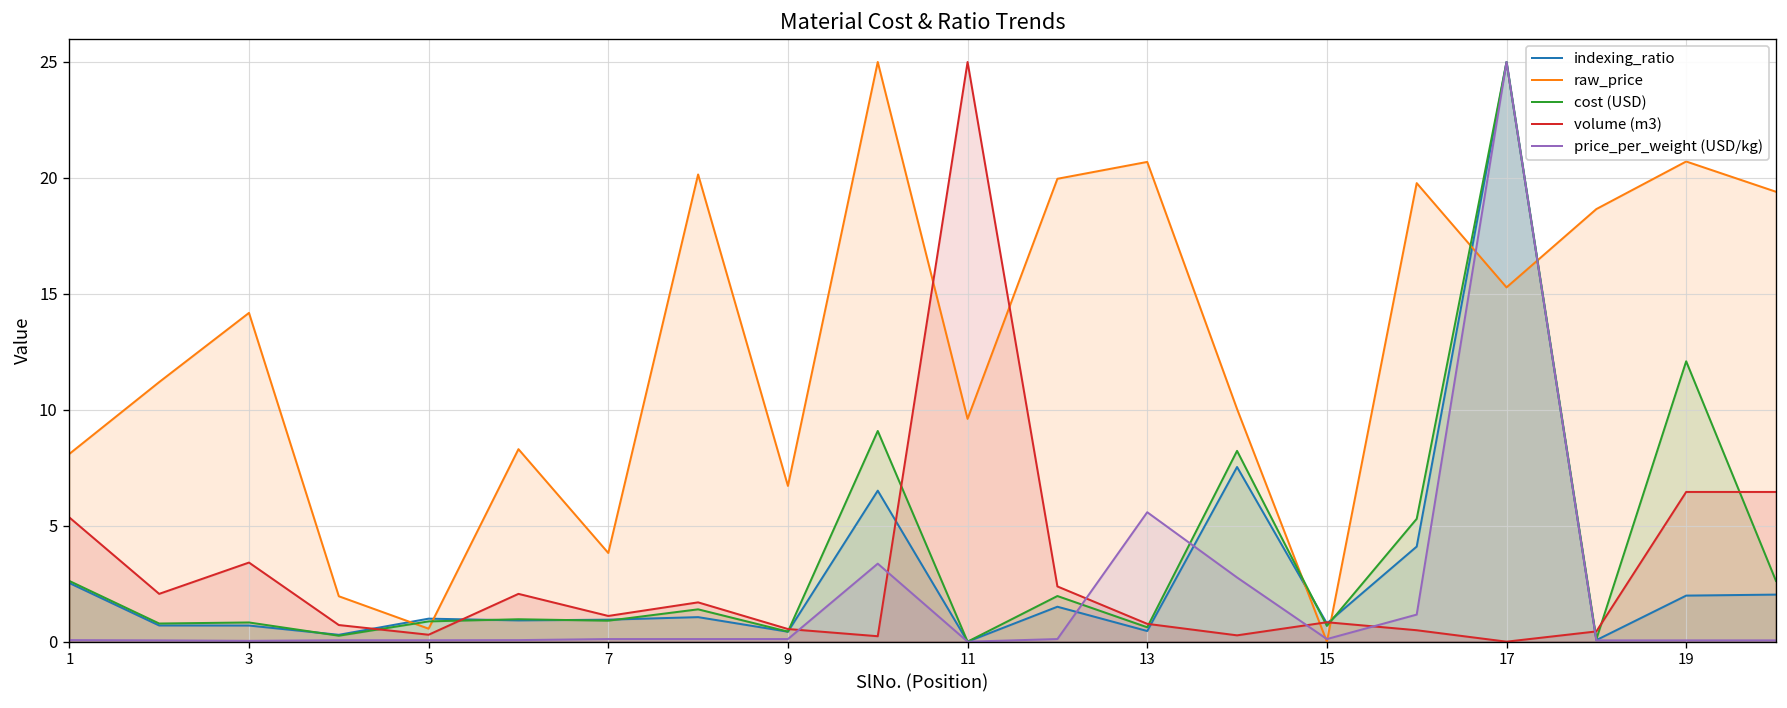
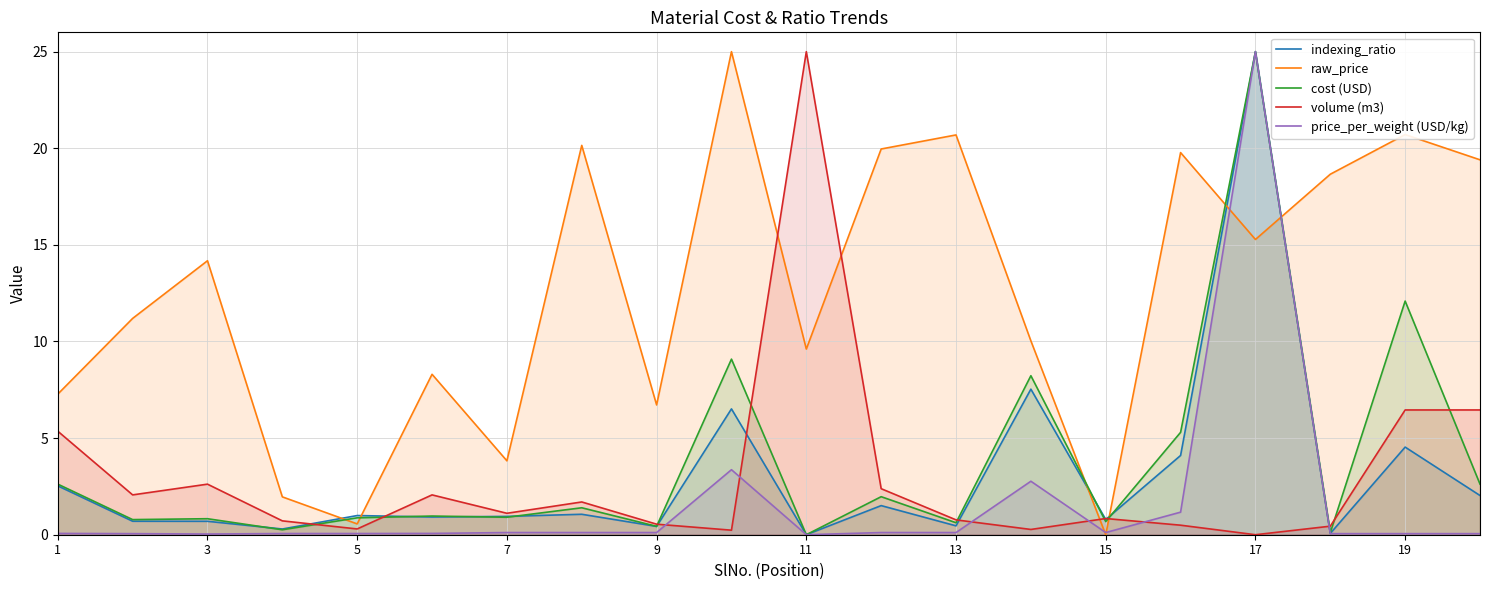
  {
    "indexing_ratio": {
      "3": 0.7,
      "13": 0.5,
-     "19": 2.0
+     "19": 4.5
    },
    "raw_price": {
-     "1": 8.1,
+     "1": 7.3,
      "3": 14.2,
      "5": 0.6,
      "7": 3.8,
      "9": 6.7,
      "11": 9.6,
      "13": 20.7,
      "17": 15.3
    },
    "cost (USD)": {
      "3": 0.8,
      "13": 0.6,
      "19": 12.1
    },
    "volume (m3)": {
      "1": 5.4,
-     "3": 3.4,
+     "3": 2.6,
      "5": 0.3,
      "7": 1.1,
      "11": 25.0,
      "13": 0.8,
      "17": 0.0,
      "19": 6.5
    },
    "price_per_weight (USD/kg)": {
      "1": 0.1,
      "3": 0.0,
      "5": 0.1,
      "7": 0.1,
      "9": 0.1,
-     "13": 5.6,
+     "13": 0.1,
      "19": 0.1
    }
  }
